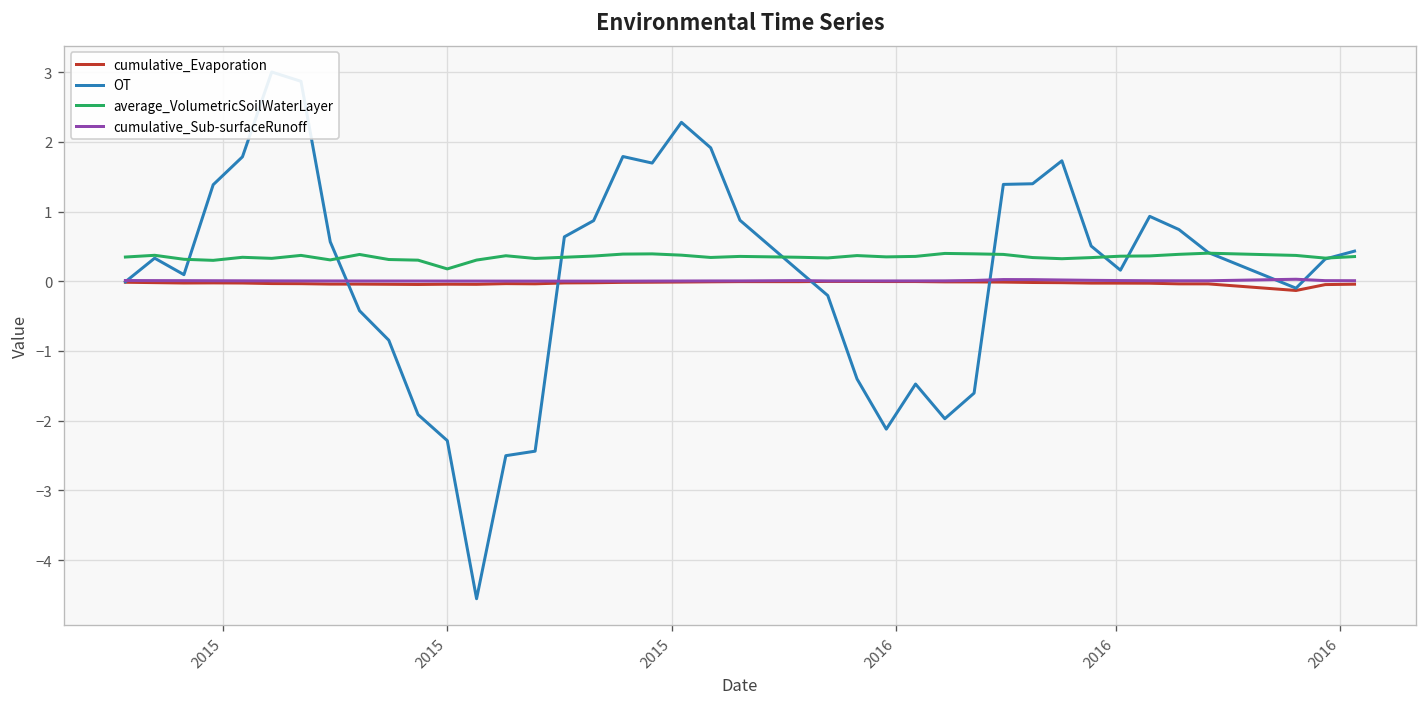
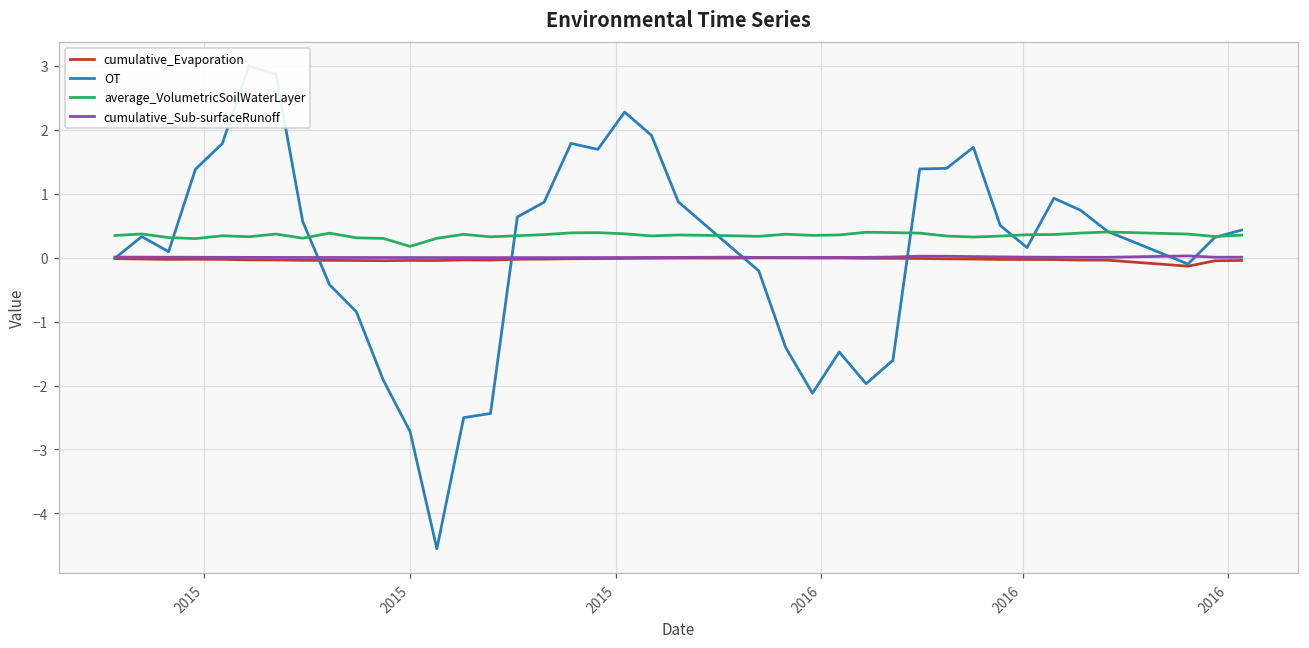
  {
    "cumulative_Evaporation": {
      "2015": 0.0
    },
    "OT": {
-     "2015": -2.3
+     "2015": -2.7
    },
    "average_VolumetricSoilWaterLayer": {
      "2015": 0.2
    },
    "cumulative_Sub-surfaceRunoff": {
      "2015": 0.0
    }
  }
